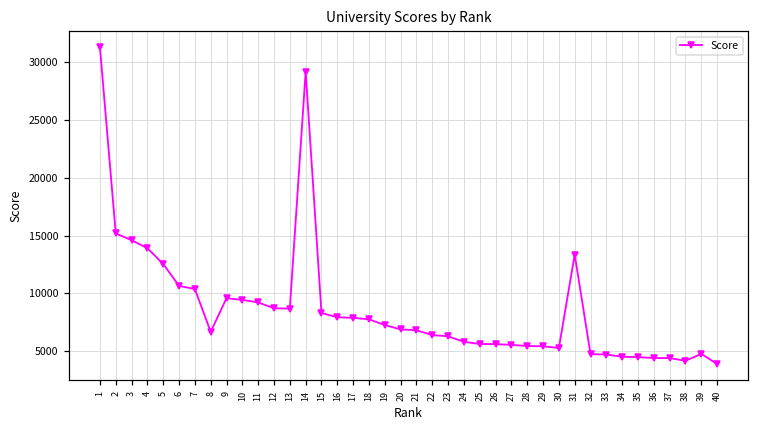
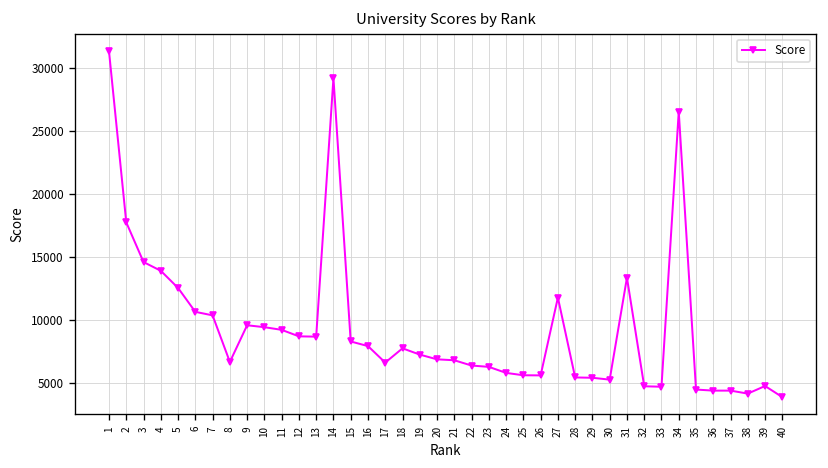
  {
    "1": 31300,
-   "2": 15200,
+   "2": 17800,
    "3": 14600,
    "4": 13900,
    "5": 12500,
    "6": 10700,
    "7": 10400,
    "8": 6700,
    "9": 9600,
    "10": 9400,
    "11": 9200,
    "12": 8700,
    "13": 8700,
    "14": 29200,
    "15": 8300,
    "16": 7900,
-   "17": 7900,
+   "17": 6600,
    "18": 7800,
    "19": 7300,
    "20": 6900,
    "21": 6800,
    "22": 6400,
    "23": 6300,
    "24": 5800,
    "25": 5600,
    "26": 5600,
-   "27": 5500,
+   "27": 11800,
    "28": 5400,
    "29": 5400,
    "30": 5300,
    "31": 13400,
    "32": 4700,
    "33": 4700,
-   "34": 4500,
+   "34": 26500,
    "35": 4500,
    "36": 4400,
    "37": 4400,
    "38": 4200,
    "39": 4800,
    "40": 3900
  }
